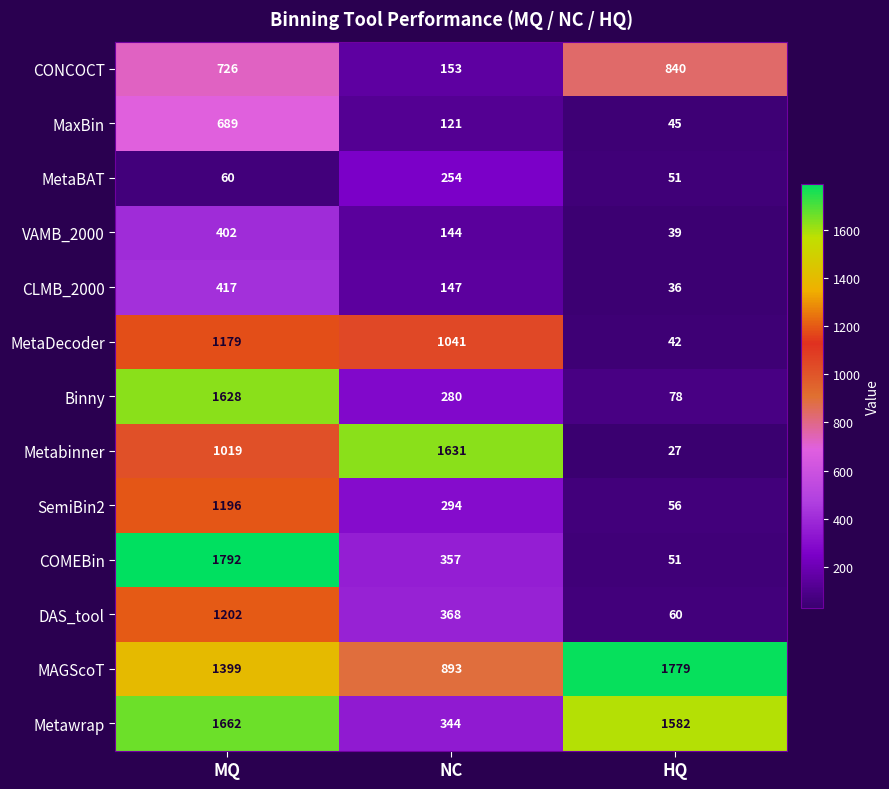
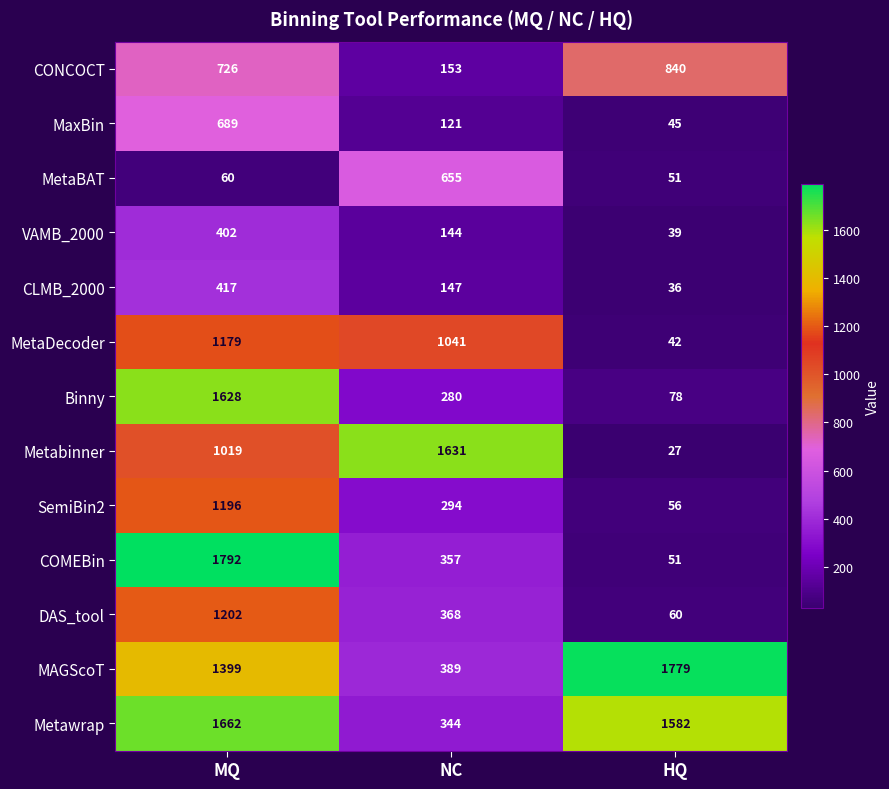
  {
    "CONCOCT": {
      "MQ": 726,
      "NC": 153,
      "HQ": 840
    },
    "MaxBin": {
      "MQ": 689,
      "NC": 121,
      "HQ": 45
    },
    "MetaBAT": {
      "MQ": 60,
-     "NC": 254,
+     "NC": 655,
      "HQ": 51
    },
    "VAMB_2000": {
      "MQ": 402,
      "NC": 144,
      "HQ": 39
    },
    "CLMB_2000": {
      "MQ": 417,
      "NC": 147,
      "HQ": 36
    },
    "MetaDecoder": {
      "MQ": 1179,
      "NC": 1041,
      "HQ": 42
    },
    "Binny": {
      "MQ": 1628,
      "NC": 280,
      "HQ": 78
    },
    "Metabinner": {
      "MQ": 1019,
      "NC": 1631,
      "HQ": 27
    },
    "SemiBin2": {
      "MQ": 1196,
      "NC": 294,
      "HQ": 56
    },
    "COMEBin": {
      "MQ": 1792,
      "NC": 357,
      "HQ": 51
    },
    "DAS_tool": {
      "MQ": 1202,
      "NC": 368,
      "HQ": 60
    },
    "MAGScoT": {
      "MQ": 1399,
-     "NC": 893,
+     "NC": 389,
      "HQ": 1779
    },
    "Metawrap": {
      "MQ": 1662,
      "NC": 344,
      "HQ": 1582
    }
  }
